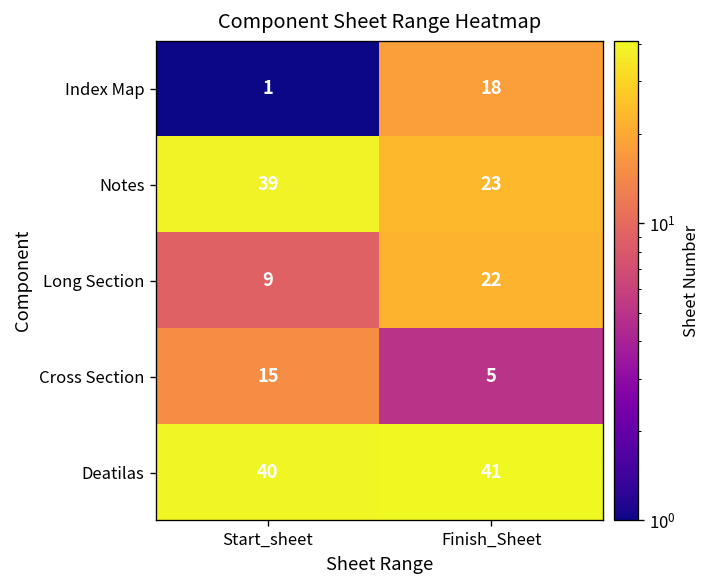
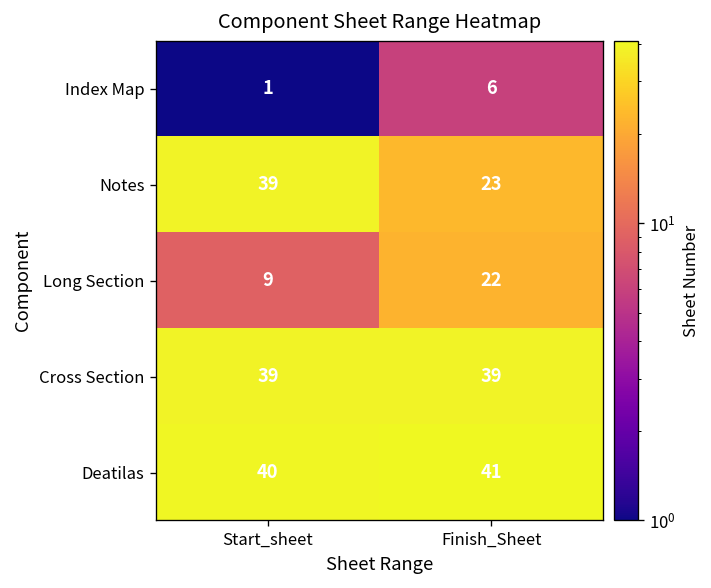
  {
    "Index Map": {
      "Start_sheet": 1,
-     "Finish_Sheet": 18
+     "Finish_Sheet": 6
    },
    "Notes": {
      "Start_sheet": 39,
      "Finish_Sheet": 23
    },
    "Long Section": {
      "Start_sheet": 9,
      "Finish_Sheet": 22
    },
    "Cross Section": {
-     "Start_sheet": 15,
-     "Finish_Sheet": 5
+     "Start_sheet": 39,
+     "Finish_Sheet": 39
    },
    "Deatilas": {
      "Start_sheet": 40,
      "Finish_Sheet": 41
    }
  }
